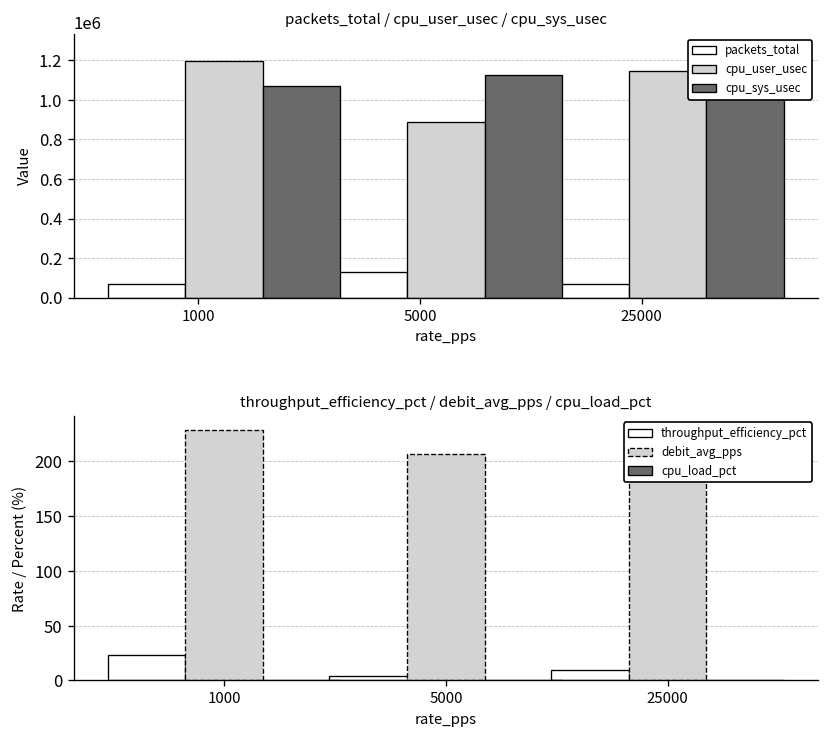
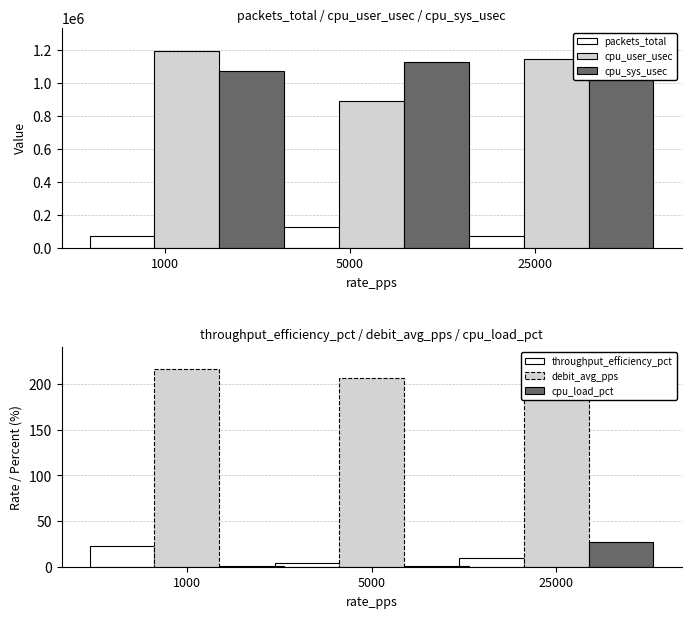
  {
    "packets_total / cpu_user_usec / cpu_sys_usec": {
      "packets_total": {
        "1000": 70000,
        "5000": 130000,
        "25000": 70000
      },
      "cpu_user_usec": {
        "1000": 1200000,
        "5000": 890000,
        "25000": 1140000
      },
      "cpu_sys_usec": {
        "1000": 1070000,
        "5000": 1130000
      }
    },
    "throughput_efficiency_pct / debit_avg_pps / cpu_load_pct": {
      "throughput_efficiency_pct": {
        "1000": 20,
        "5000": 0,
        "25000": 10
      },
      "debit_avg_pps": {
-       "1000": 230,
+       "1000": 220,
        "5000": 210
      },
      "cpu_load_pct": {
-       "25000": 0
+       "25000": 30
      }
    }
  }
